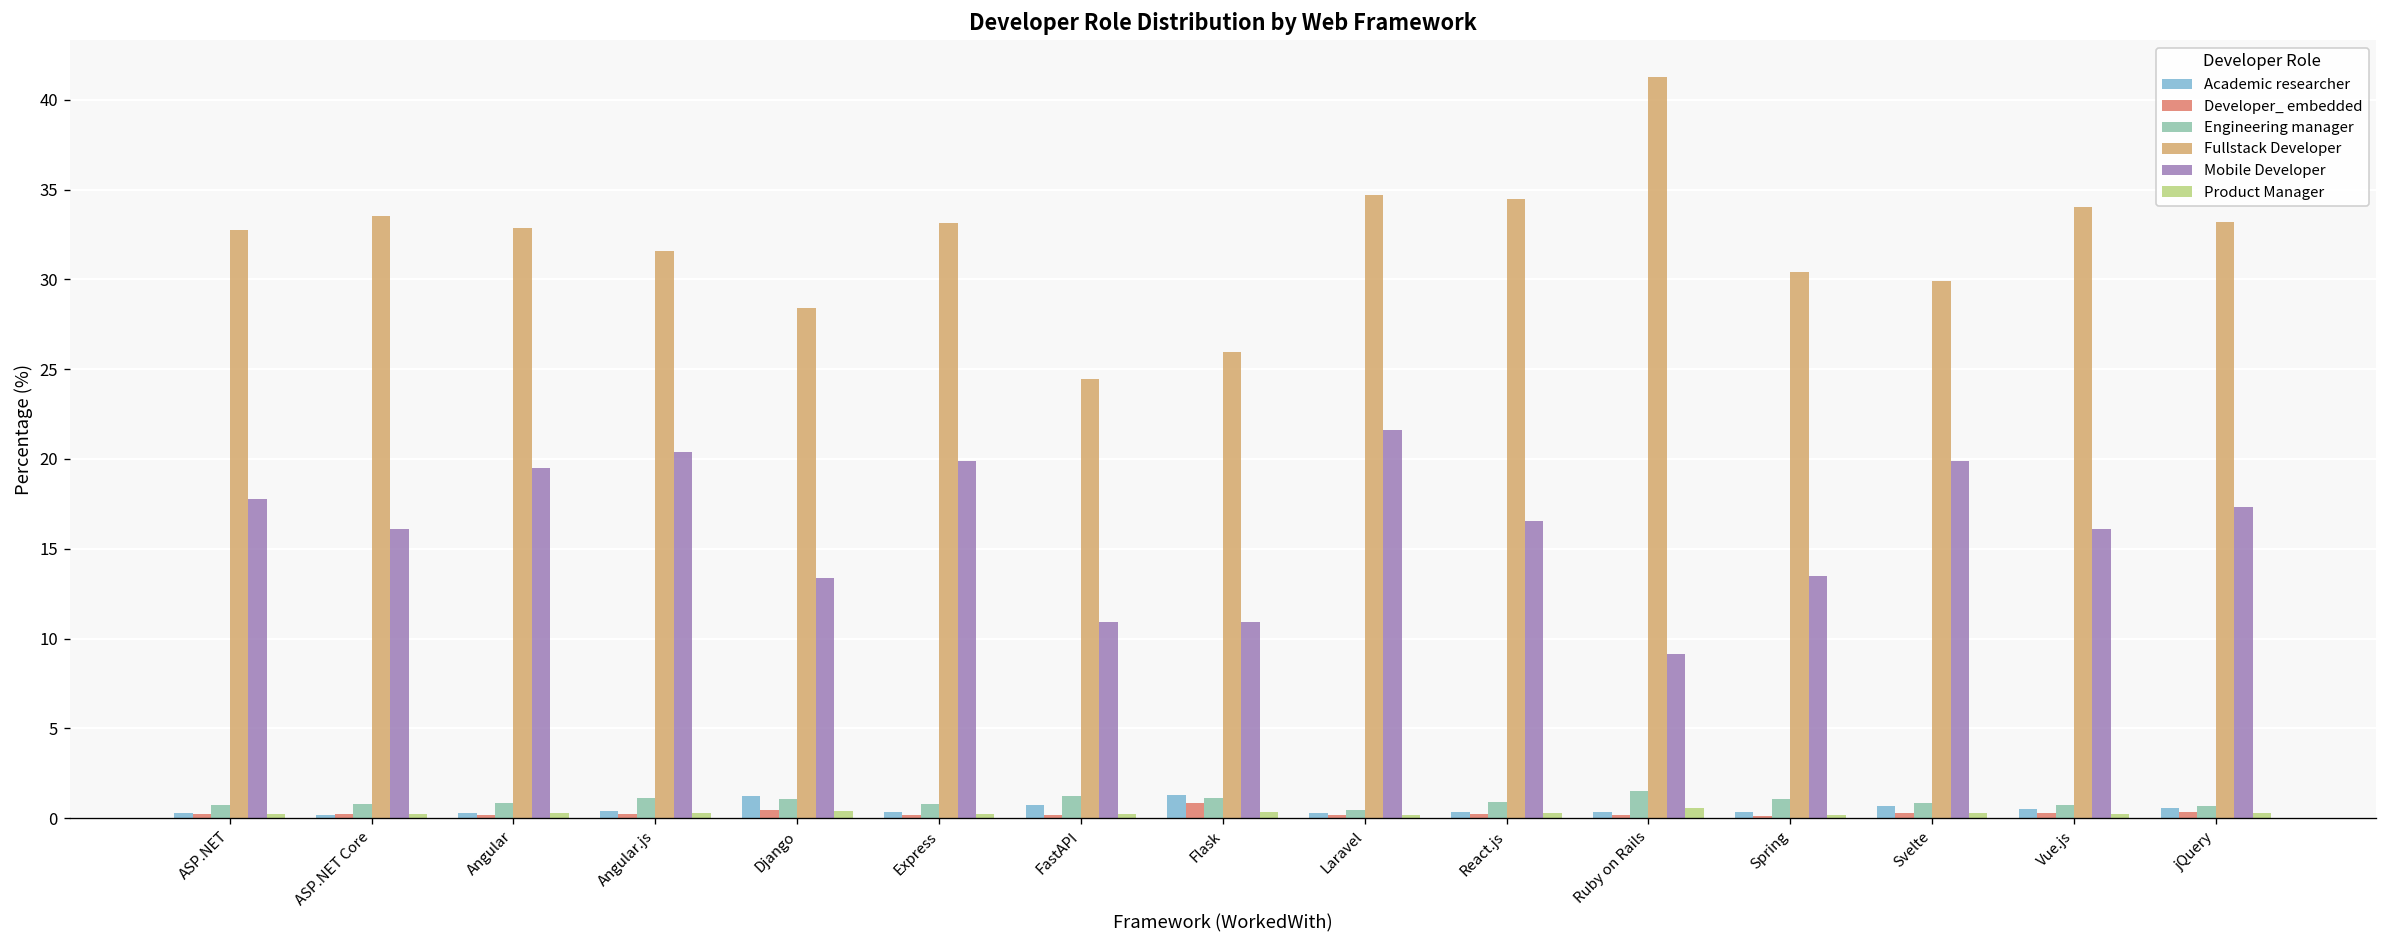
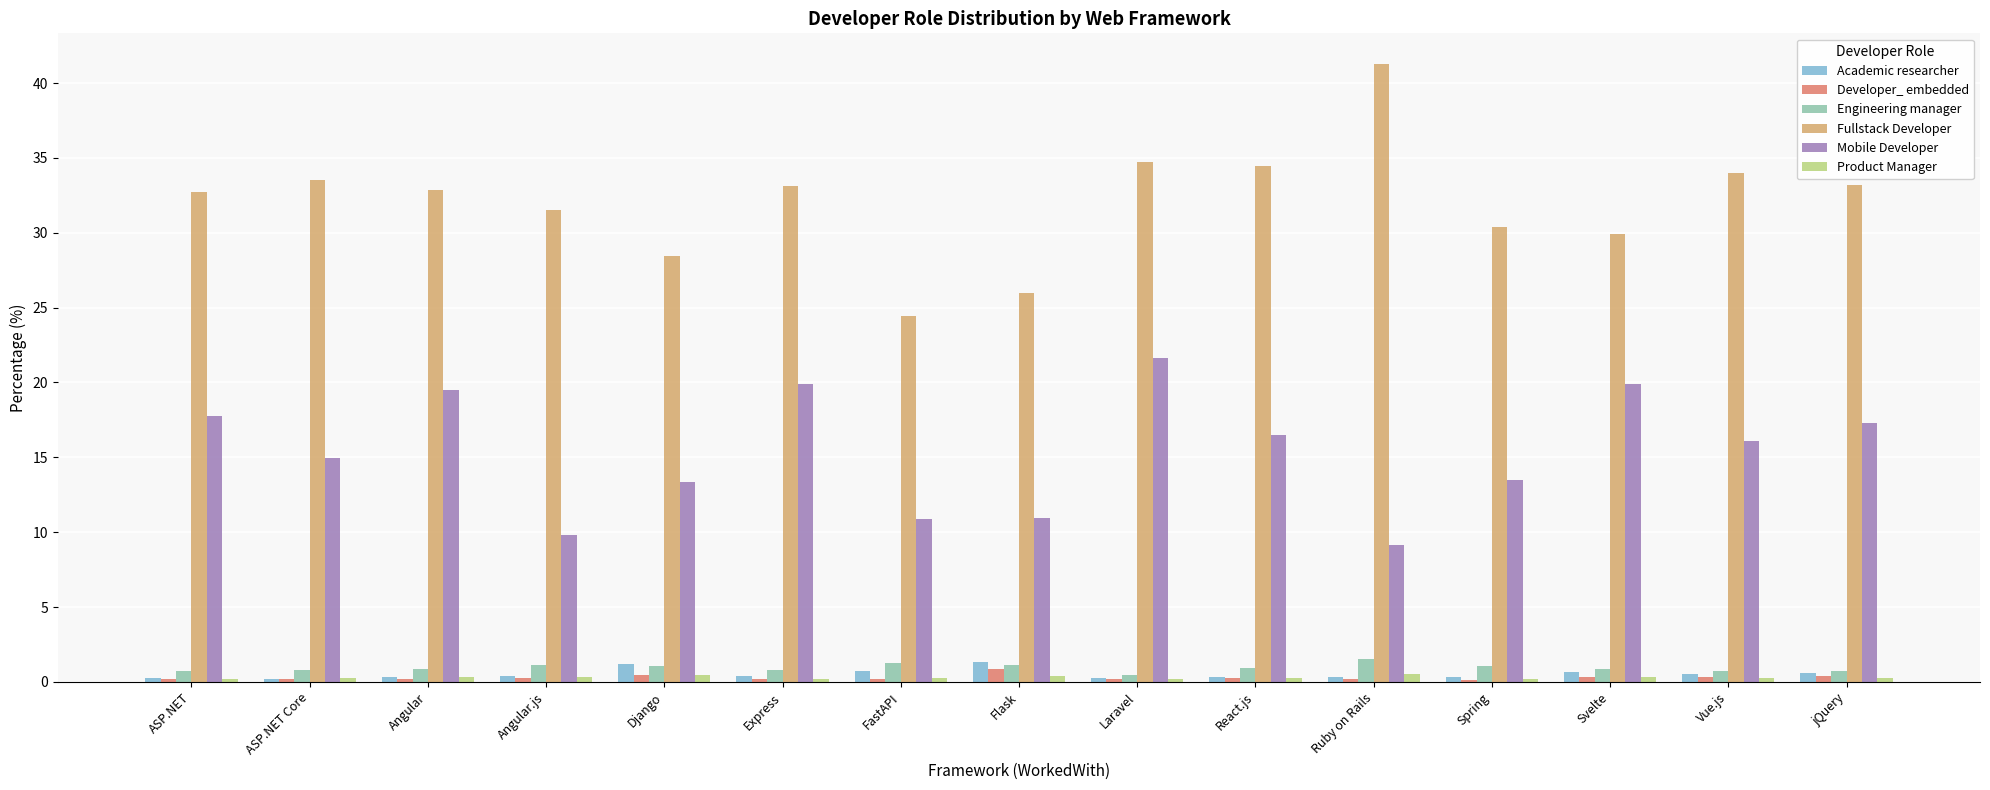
  {
    "Mobile Developer": {
      "ASP.NET": 17.8,
-     "ASP.NET Core": 16.1,
+     "ASP.NET Core": 14.9,
      "Angular": 19.5,
-     "Angular.js": 20.4,
+     "Angular.js": 9.8,
      "Django": 13.4,
      "Express": 19.9,
      "FastAPI": 10.9,
      "Flask": 10.9,
      "Laravel": 21.6,
      "React.js": 16.5,
      "Ruby on Rails": 9.2,
      "Spring": 13.5,
      "Svelte": 19.9,
      "Vue.js": 16.1,
      "jQuery": 17.3
    }
  }
